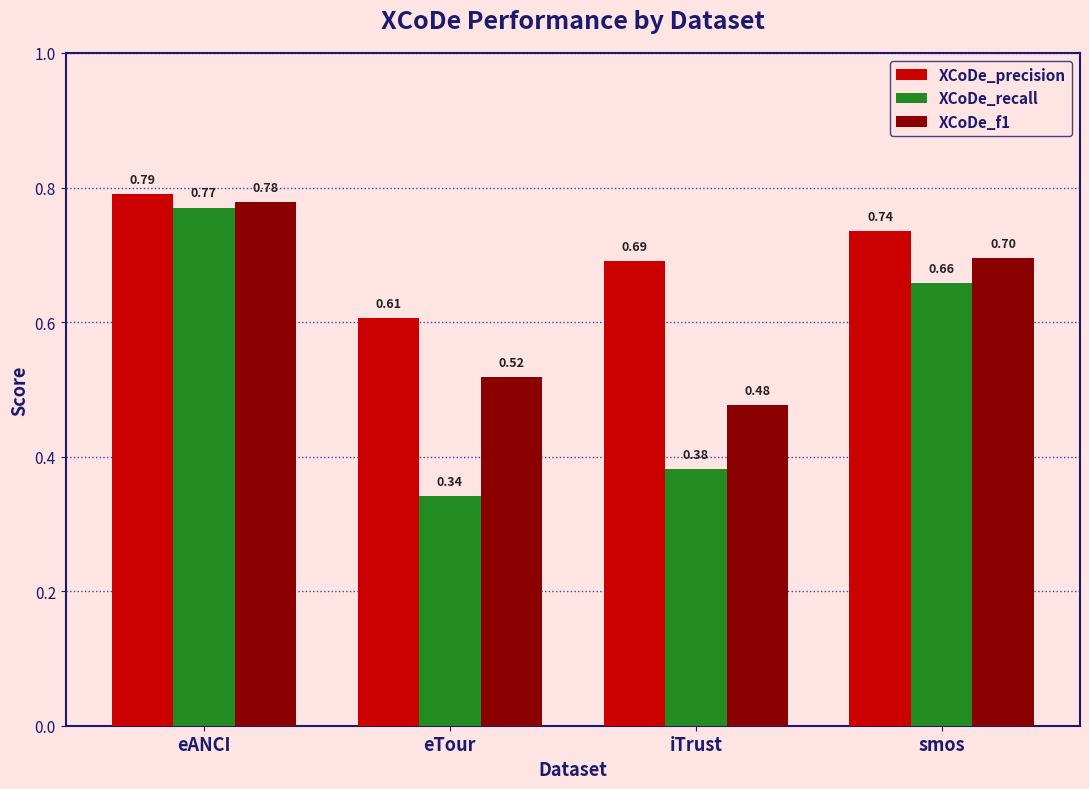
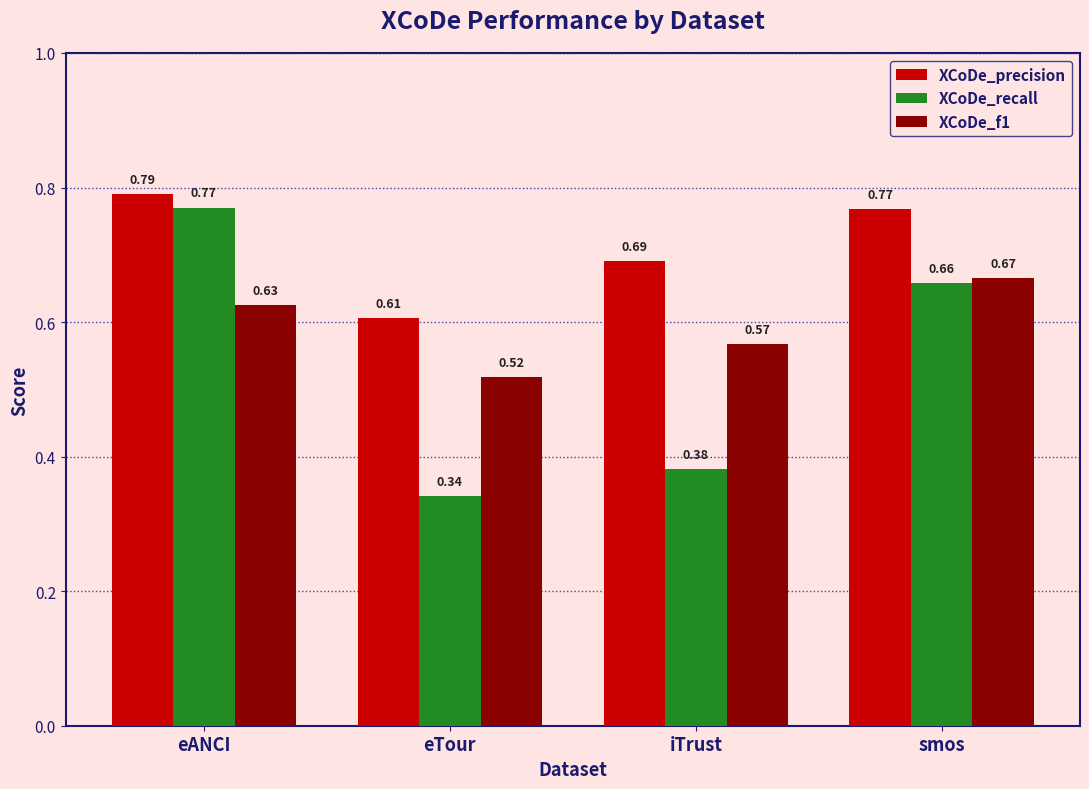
  {
    "XCoDe_precision": {
      "eANCI": 0.79,
      "eTour": 0.61,
      "iTrust": 0.69,
-     "smos": 0.74
+     "smos": 0.77
    },
    "XCoDe_recall": {
      "eANCI": 0.77,
      "eTour": 0.34,
      "iTrust": 0.38,
      "smos": 0.66
    },
    "XCoDe_f1": {
-     "eANCI": 0.78,
+     "eANCI": 0.63,
      "eTour": 0.52,
-     "iTrust": 0.48,
-     "smos": 0.70
+     "iTrust": 0.57,
+     "smos": 0.67
    }
  }
